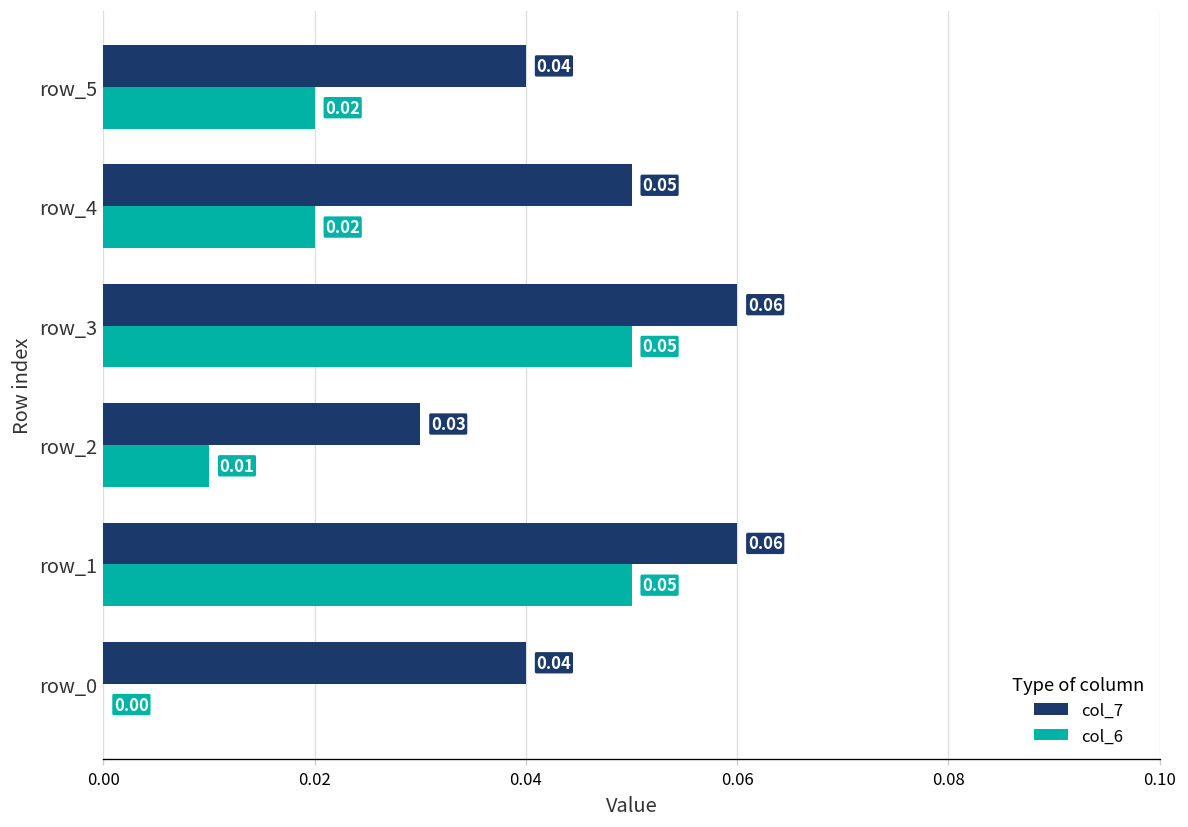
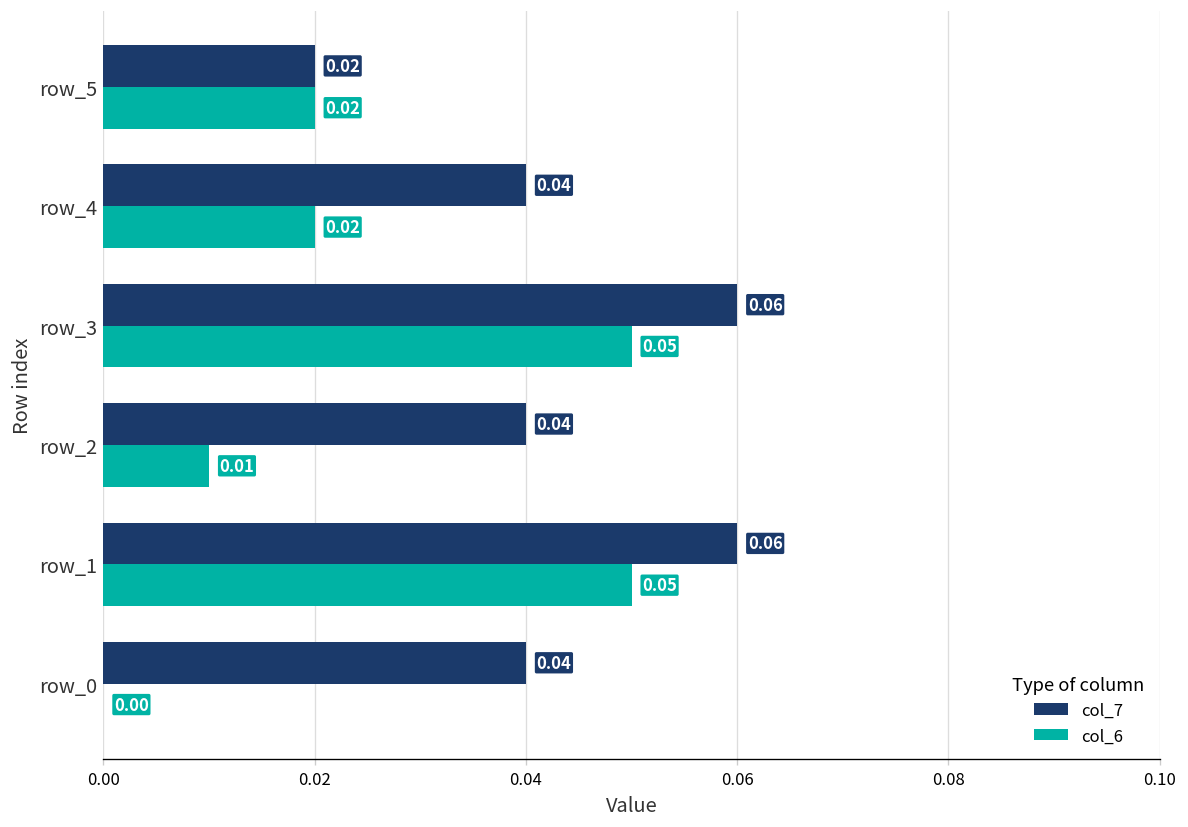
  {
    "col_7": {
-     "row_5": 0.04,
-     "row_4": 0.05,
-     "row_2": 0.03
+     "row_5": 0.02,
+     "row_4": 0.04,
+     "row_2": 0.04
    }
  }
